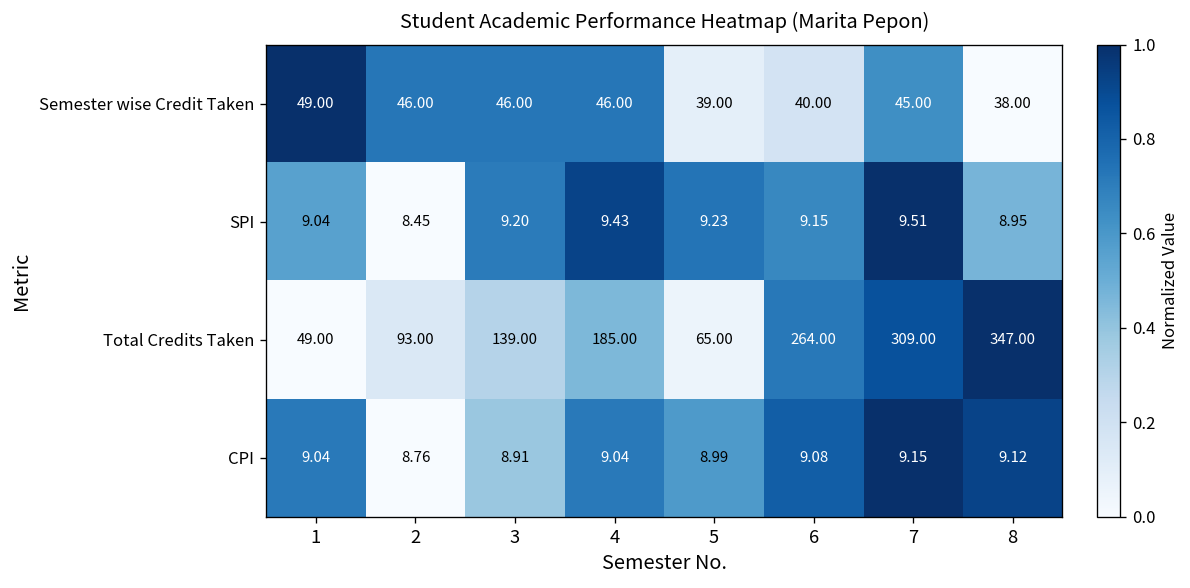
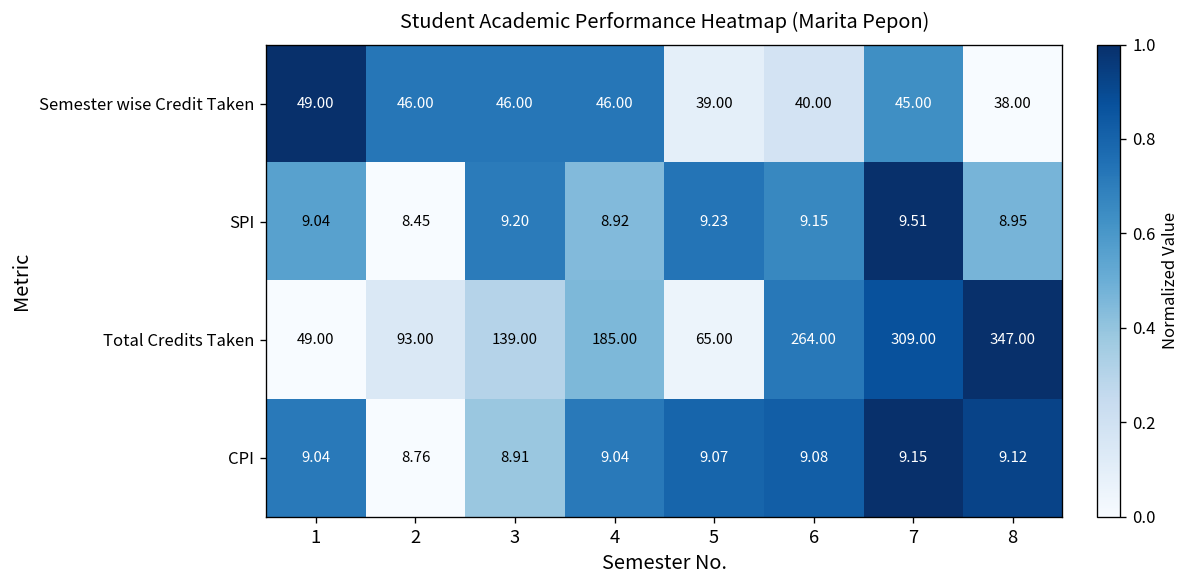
  {
    "Semester wise Credit Taken": {
      "1": 49.00,
      "2": 46.00,
      "3": 46.00,
      "4": 46.00,
      "5": 39.00,
      "6": 40.00,
      "7": 45.00,
      "8": 38.00
    },
    "SPI": {
      "1": 9.04,
      "2": 8.45,
      "3": 9.20,
-     "4": 9.43,
+     "4": 8.92,
      "5": 9.23,
      "6": 9.15,
      "7": 9.51,
      "8": 8.95
    },
    "Total Credits Taken": {
      "1": 49.00,
      "2": 93.00,
      "3": 139.00,
      "4": 185.00,
      "5": 65.00,
      "6": 264.00,
      "7": 309.00,
      "8": 347.00
    },
    "CPI": {
      "1": 9.04,
      "2": 8.76,
      "3": 8.91,
      "4": 9.04,
-     "5": 8.99,
+     "5": 9.07,
      "6": 9.08,
      "7": 9.15,
      "8": 9.12
    }
  }
